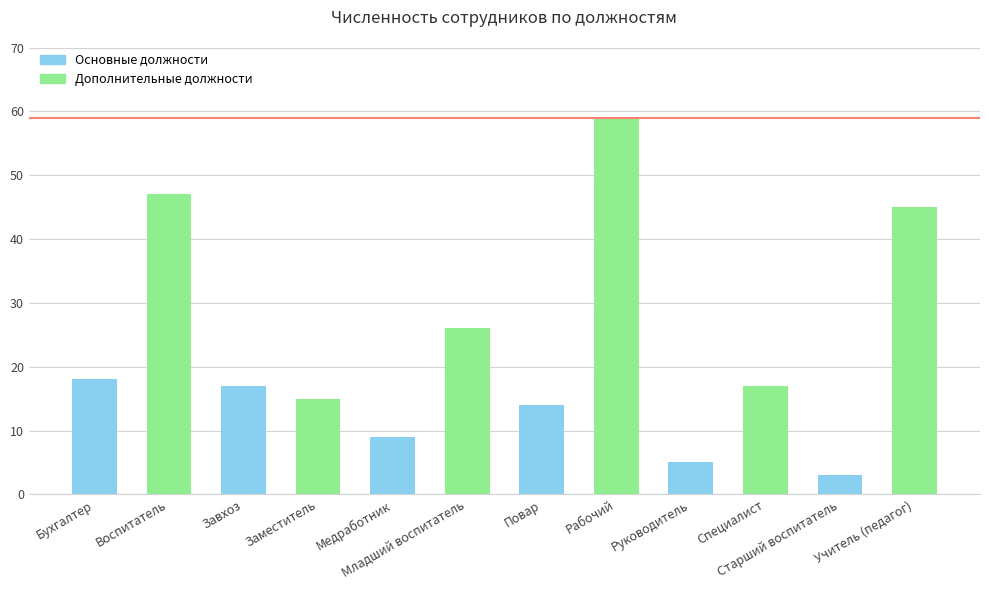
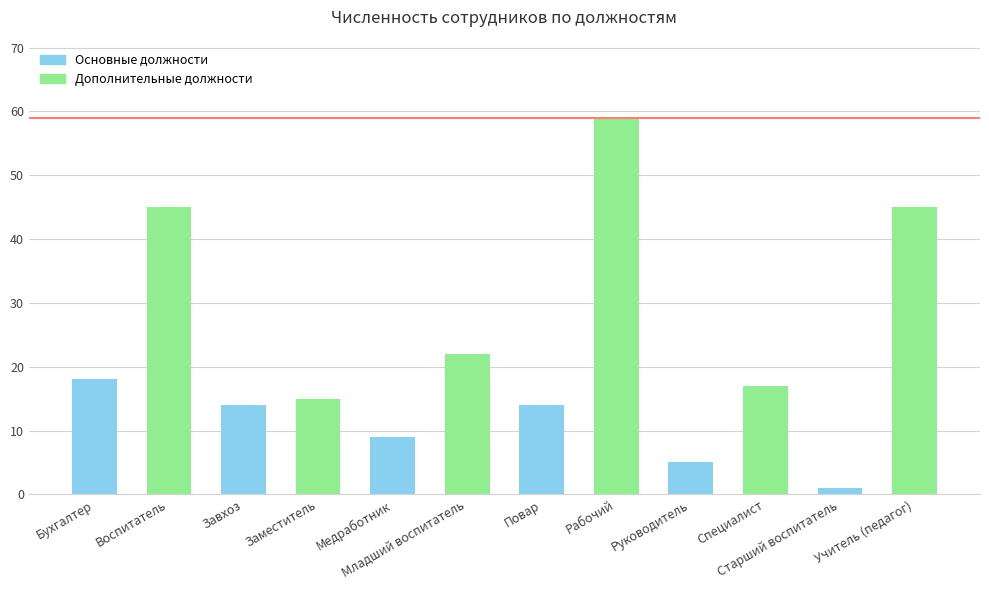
  {
    "Основные должности": {
      "Бухгалтер": 18,
-     "Завхоз": 17,
+     "Завхоз": 14,
      "Медработник": 9,
      "Повар": 14,
      "Руководитель": 5,
-     "Старший воспитатель": 3
+     "Старший воспитатель": 1
    },
    "Дополнительные должности": {
-     "Воспитатель": 47,
+     "Воспитатель": 45,
      "Заместитель": 15,
-     "Младший воспитатель": 26,
+     "Младший воспитатель": 22,
      "Рабочий": 59,
      "Специалист": 17,
      "Учитель (педагог)": 45
    }
  }
